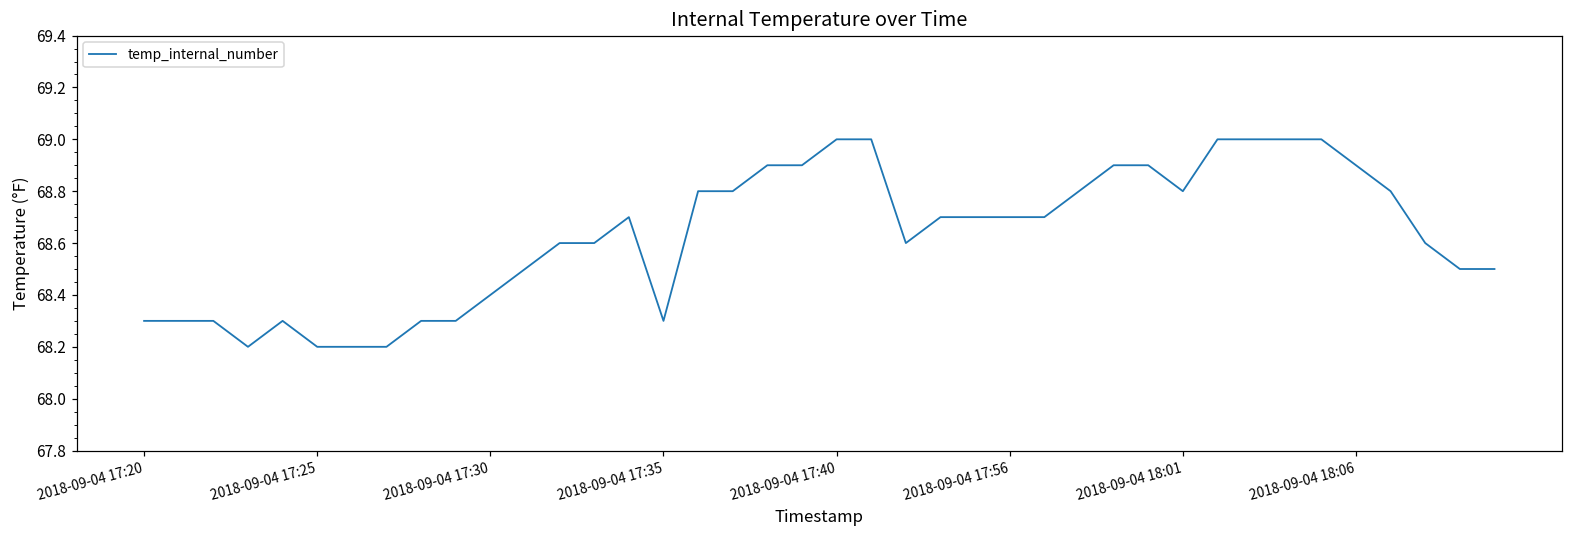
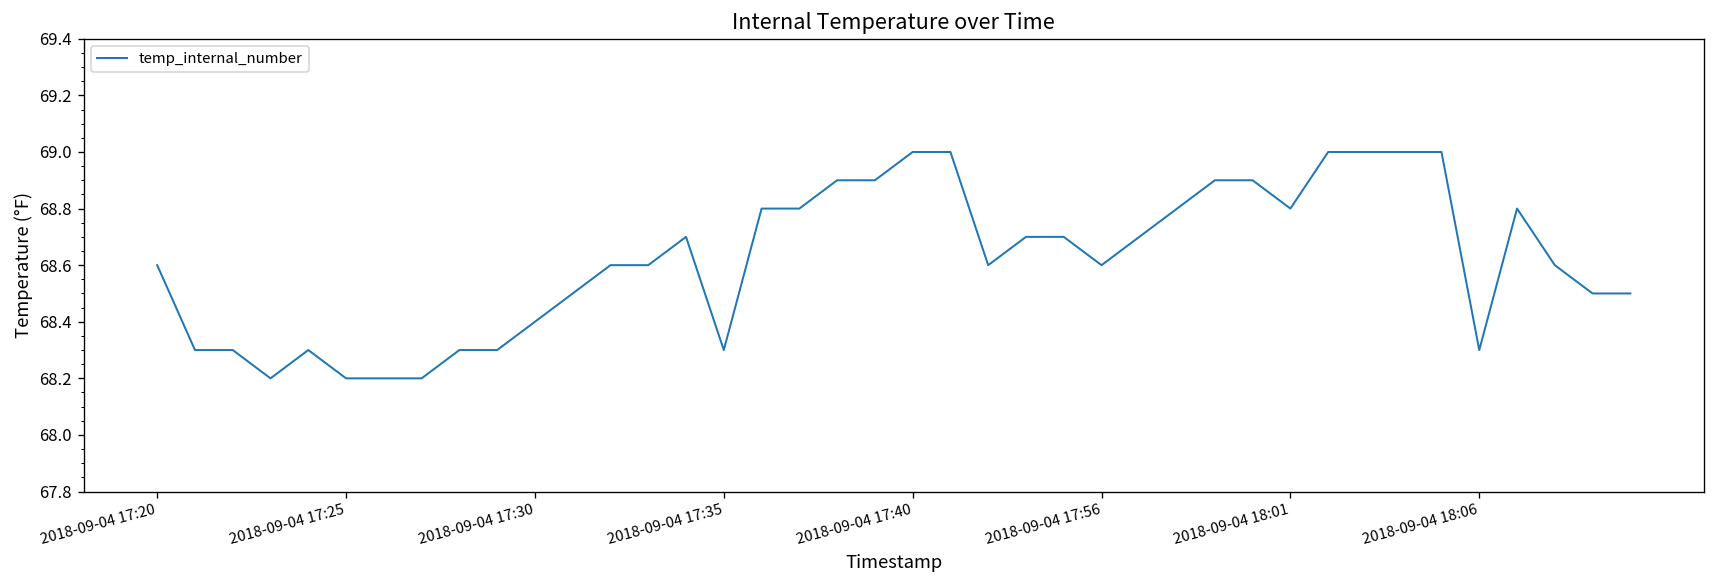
  {
-   "2018-09-04 17:20": 68.3,
+   "2018-09-04 17:20": 68.6,
    "2018-09-04 17:25": 68.2,
    "2018-09-04 17:30": 68.4,
    "2018-09-04 17:35": 68.3,
    "2018-09-04 17:40": 69.0,
-   "2018-09-04 17:56": 68.7,
+   "2018-09-04 17:56": 68.6,
    "2018-09-04 18:01": 68.8,
-   "2018-09-04 18:06": 68.9
+   "2018-09-04 18:06": 68.3
  }
